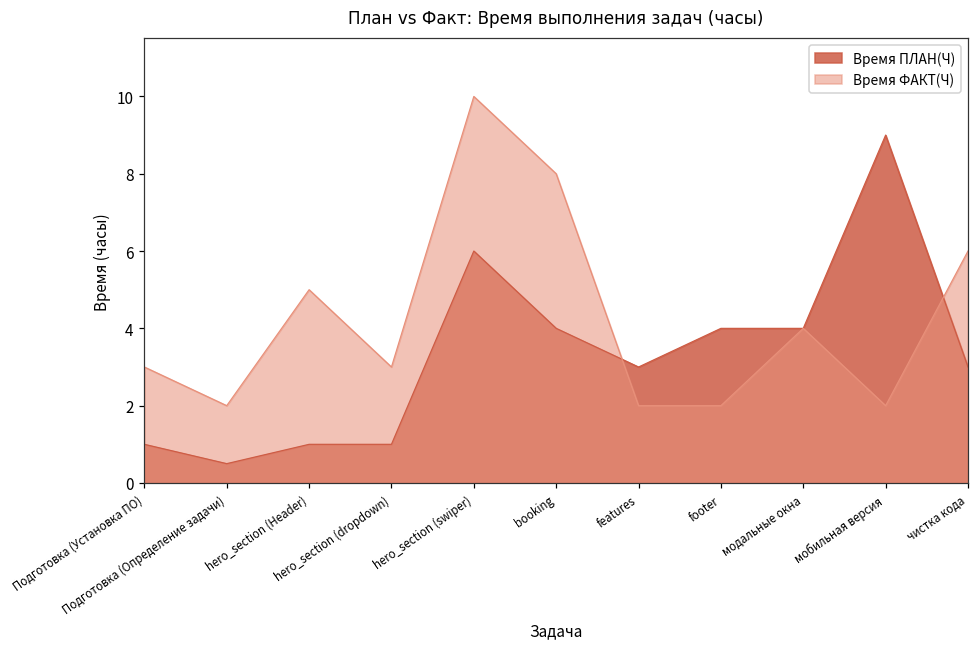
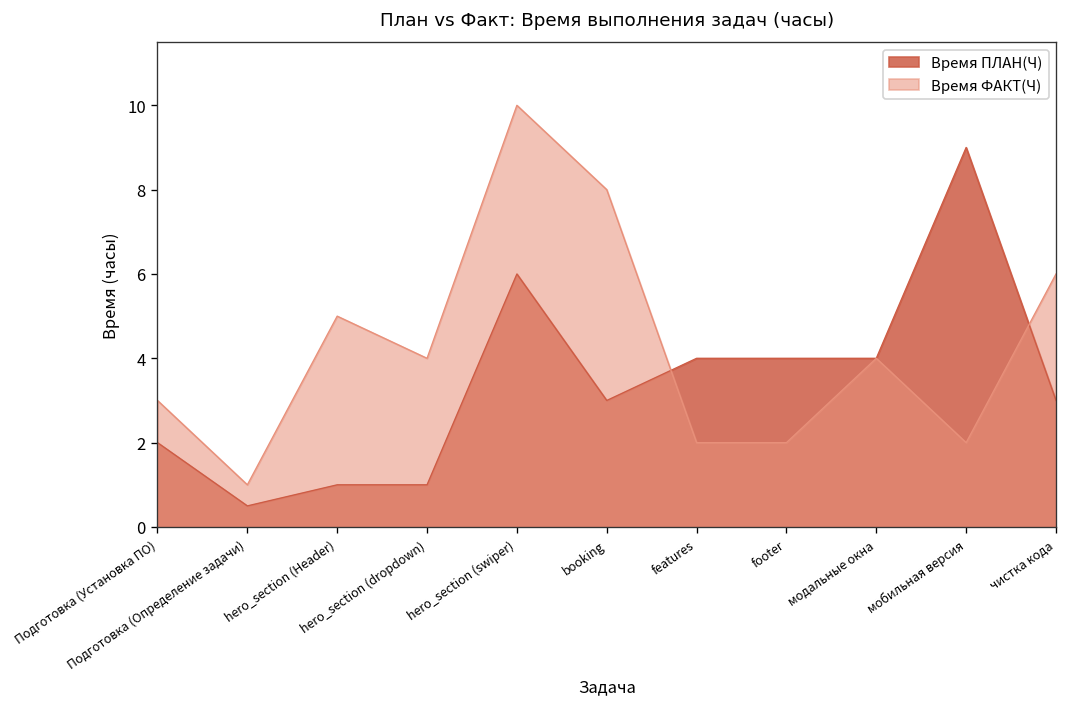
  {
    "Время ПЛАН(Ч)": {
-     "Подготовка (Установка ПО)": 1,
+     "Подготовка (Установка ПО)": 2,
      "Подготовка (Определение задачи)": 0.5,
      "hero_section (Header)": 1,
      "hero_section (dropdown)": 1,
      "hero_section (swiper)": 6,
-     "booking": 4,
-     "features": 3,
+     "booking": 3,
+     "features": 4,
      "footer": 4,
      "мобильная версия": 9,
      "чистка кода": 3
    },
    "Время ФАКТ(Ч)": {
      "Подготовка (Установка ПО)": 3,
-     "Подготовка (Определение задачи)": 2,
+     "Подготовка (Определение задачи)": 1,
      "hero_section (Header)": 5,
-     "hero_section (dropdown)": 3,
+     "hero_section (dropdown)": 4,
      "hero_section (swiper)": 10,
      "booking": 8,
      "features": 2,
      "footer": 2,
      "мобильная версия": 2,
      "чистка кода": 6
    }
  }
